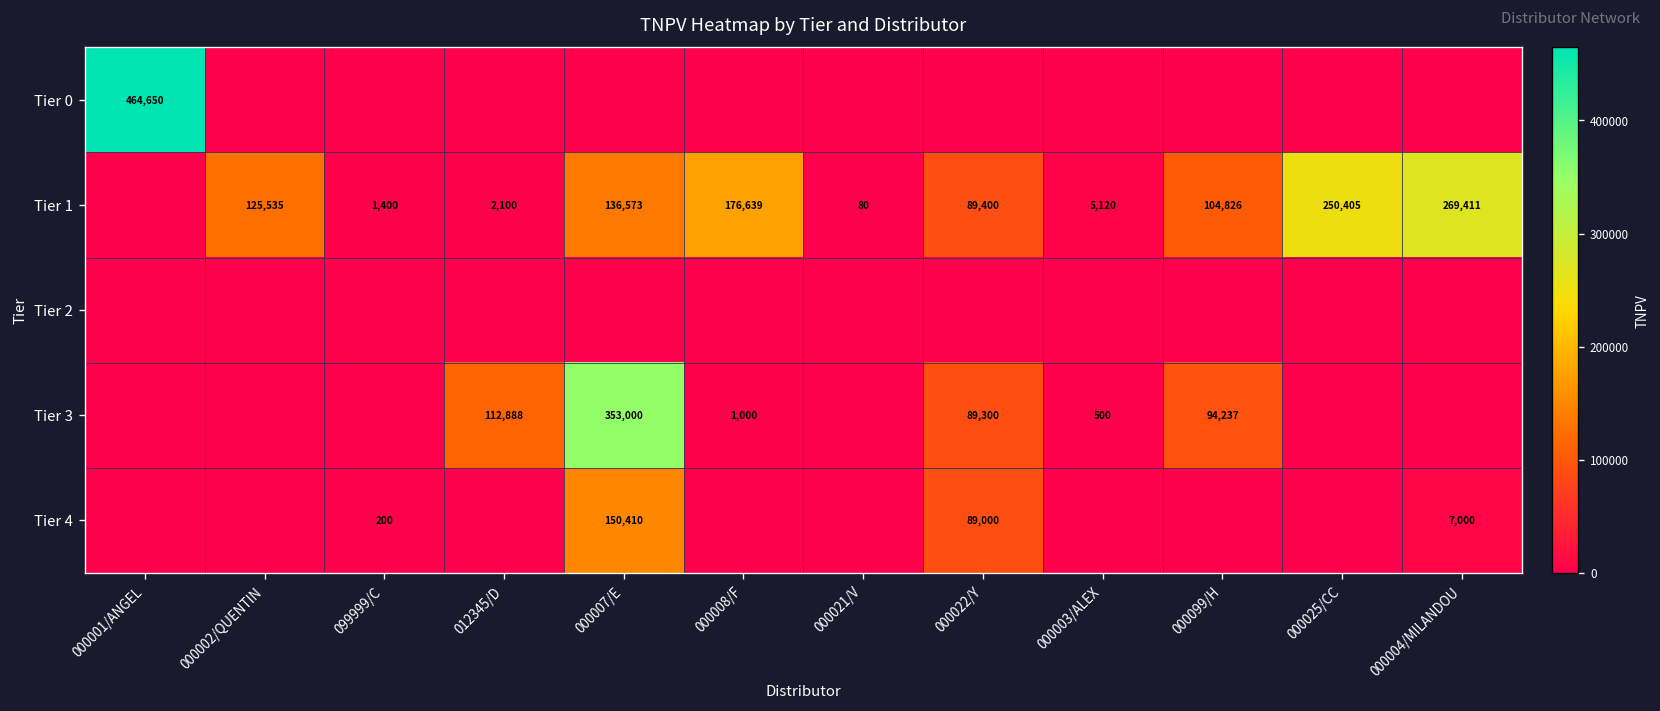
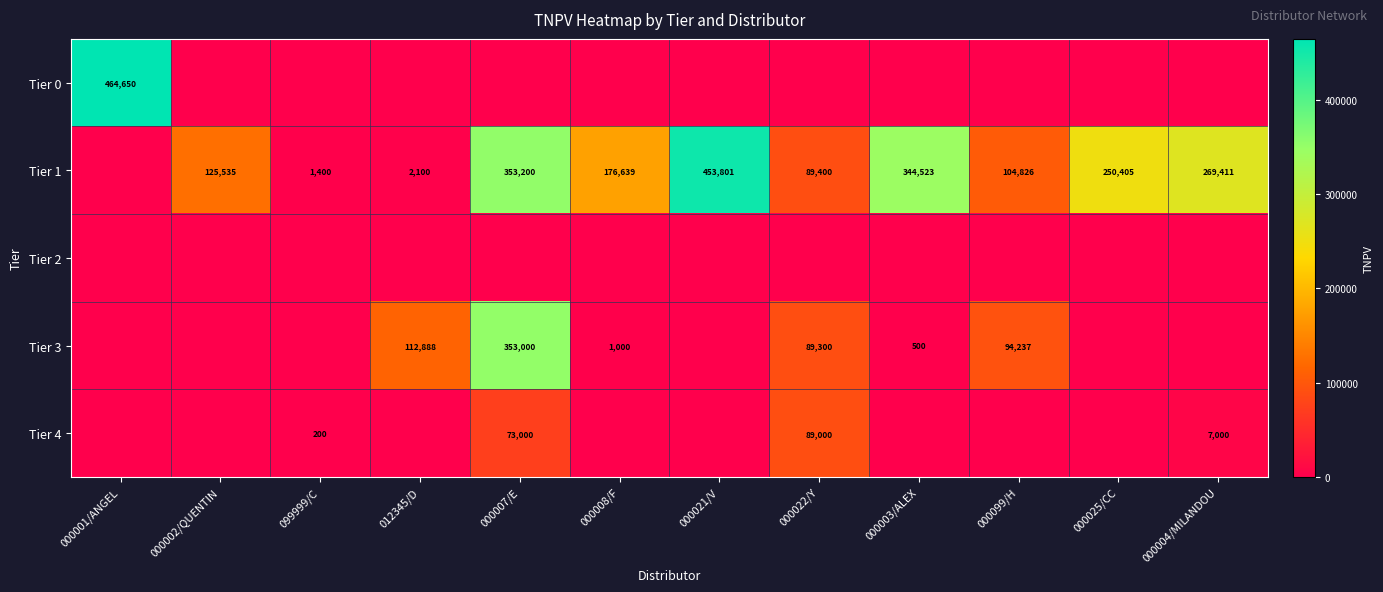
  {
    "Tier 0": {
      "000001/ANGEL": "464,650"
    },
    "Tier 1": {
      "000002/QUENTIN": "125,535",
      "099999/C": "1,400",
      "012345/D": "2,100",
-     "000007/E": "136,573",
+     "000007/E": "353,200",
      "000008/F": "176,639",
-     "000021/V": "80",
+     "000021/V": "453,801",
      "000022/Y": "89,400",
-     "000003/ALEX": "5,120",
+     "000003/ALEX": "344,523",
      "000099/H": "104,826",
      "000025/CC": "250,405",
      "000004/MILANDOU": "269,411"
    },
    "Tier 3": {
      "012345/D": "112,888",
      "000007/E": "353,000",
      "000008/F": "1,000",
      "000022/Y": "89,300",
      "000003/ALEX": "500",
      "000099/H": "94,237"
    },
    "Tier 4": {
      "099999/C": "200",
-     "000007/E": "150,410",
+     "000007/E": "73,000",
      "000022/Y": "89,000",
      "000004/MILANDOU": "7,000"
    }
  }
